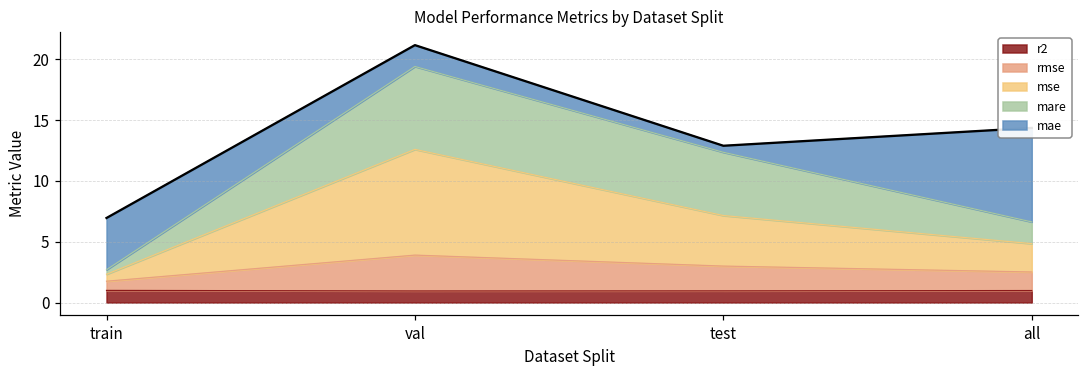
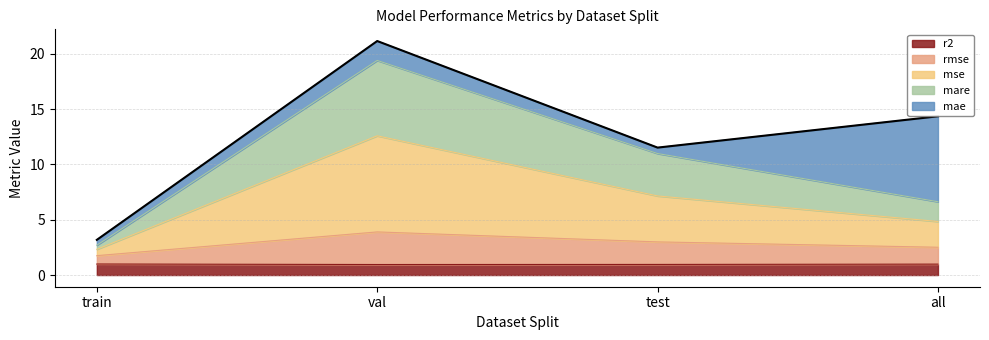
  {
    "r2": {
      "train": 1.0,
      "val": 1.0,
      "test": 1.0,
      "all": 1.0
    },
    "mare": {
      "train": 0.4,
      "val": 6.8,
-     "test": 5.2,
+     "test": 3.8,
      "all": 1.8
    },
    "mae": {
-     "train": 4.3,
+     "train": 0.5,
      "val": 1.8,
      "test": 0.5,
      "all": 7.7
    }
  }
